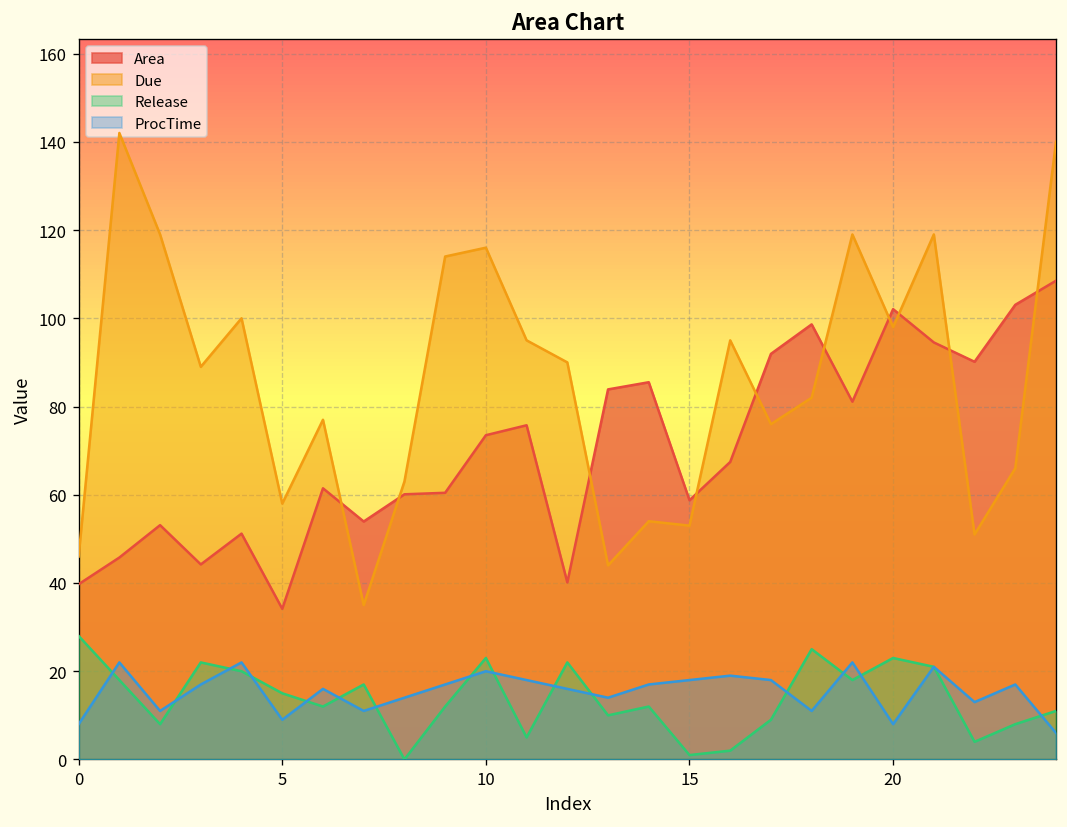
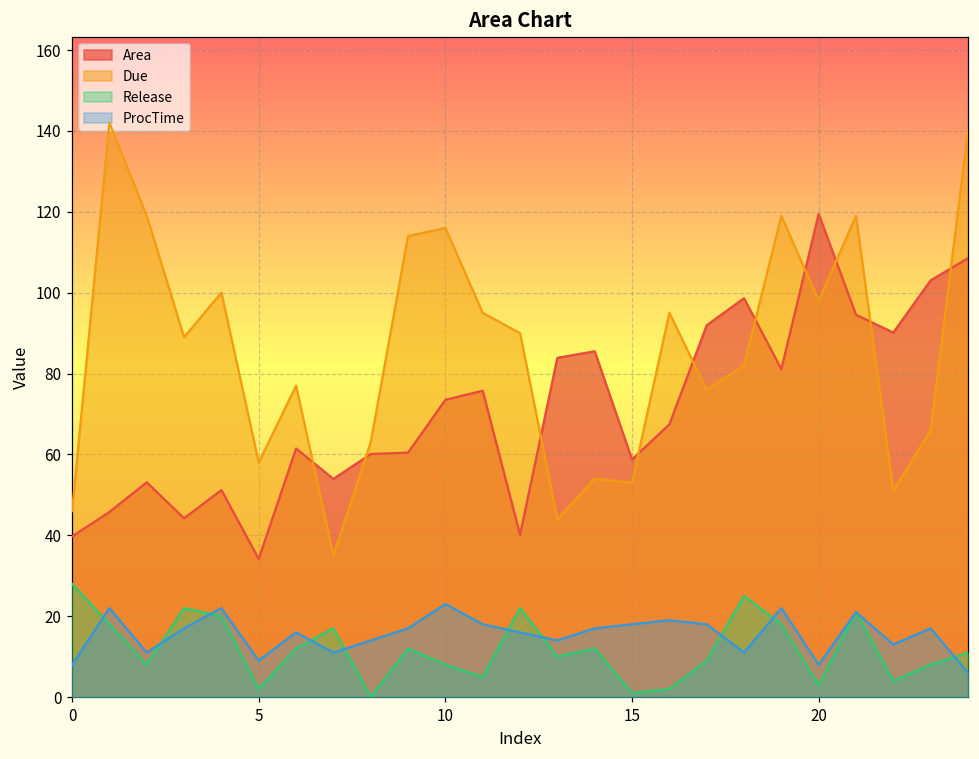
  {
    "Area": {
      "0": 40,
      "5": 34,
      "10": 73,
      "15": 59,
-     "20": 102
+     "20": 119
    },
    "Due": {
      "0": 46,
      "5": 58,
      "10": 116,
      "15": 53,
      "20": 98
    },
    "Release": {
      "0": 28,
-     "5": 15,
-     "10": 23,
+     "5": 2,
+     "10": 8,
      "15": 1,
-     "20": 23
+     "20": 3
    },
    "ProcTime": {
      "0": 8,
      "5": 9,
-     "10": 20,
+     "10": 23,
      "15": 18,
      "20": 8
    }
  }
